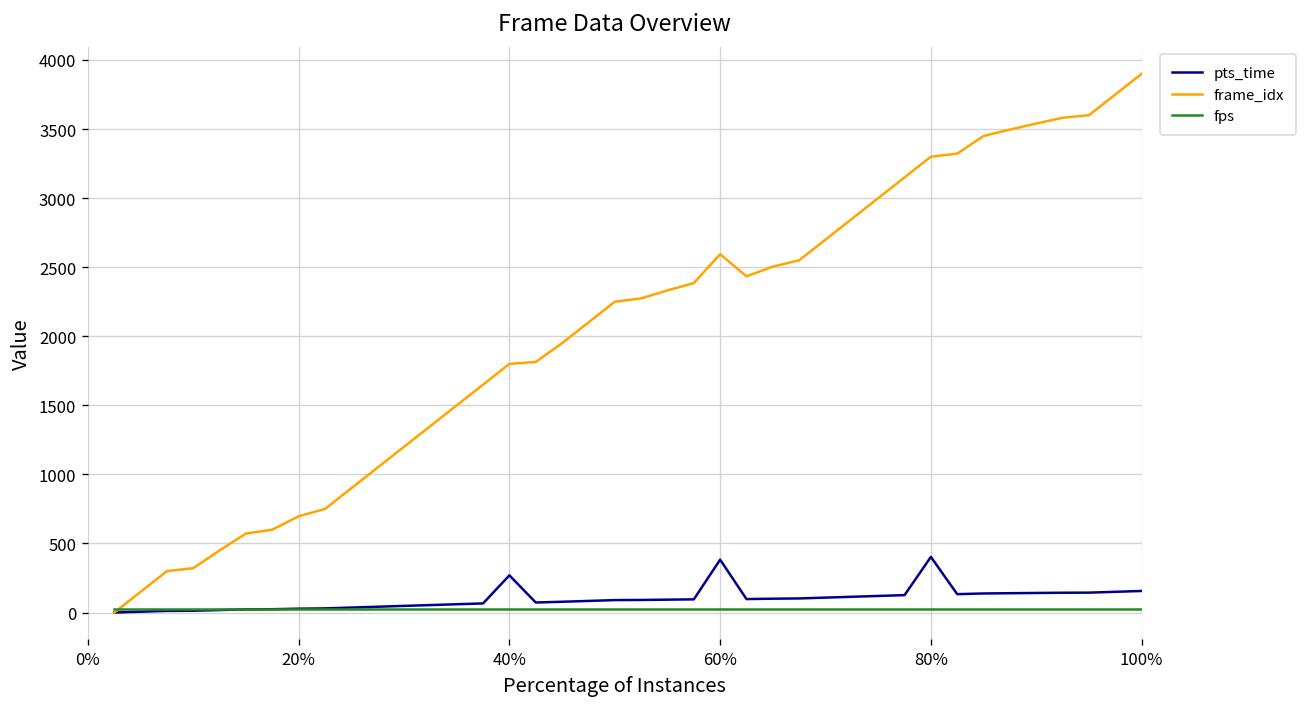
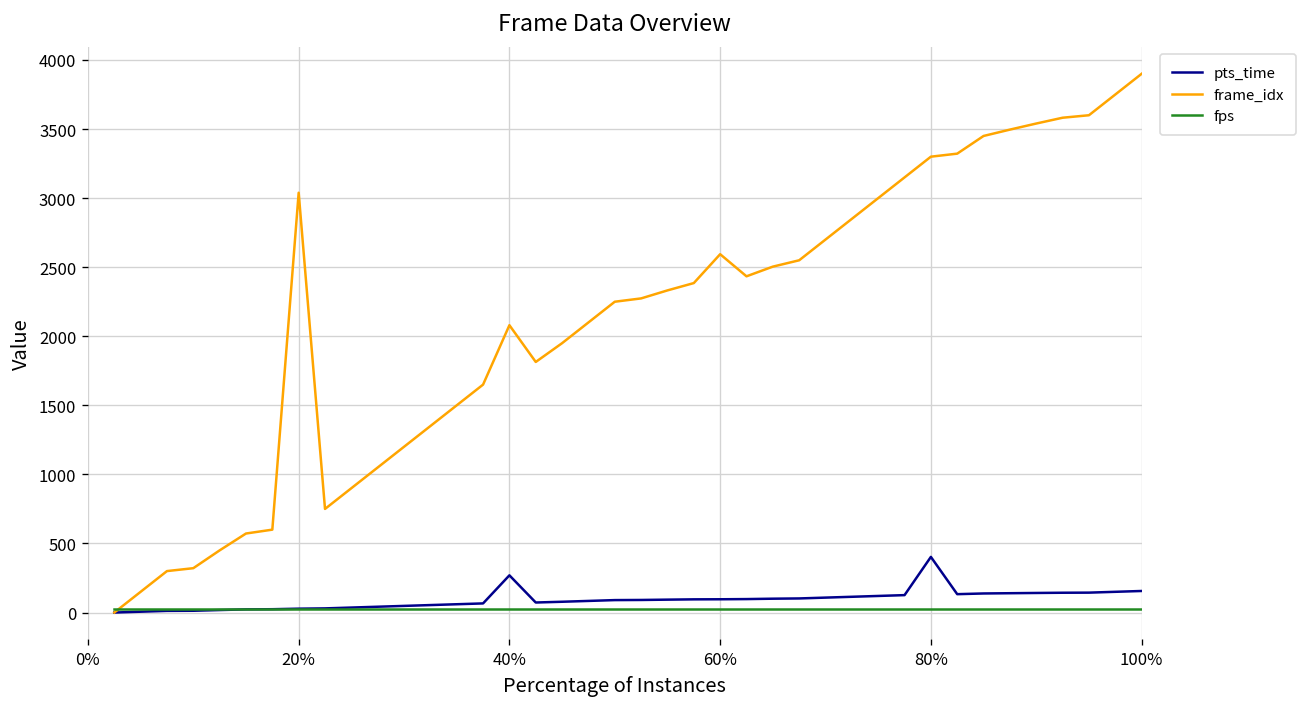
  {
    "pts_time": {
      "40%": 270,
-     "60%": 380,
+     "60%": 100,
      "80%": 400,
      "100%": 160
    },
    "frame_idx": {
-     "20%": 700,
-     "40%": 1800,
+     "20%": 3040,
+     "40%": 2080,
      "60%": 2590,
      "80%": 3300,
      "100%": 3900
    },
    "fps": {
      "40%": 30,
      "60%": 30,
      "80%": 30,
      "100%": 30
    }
  }
